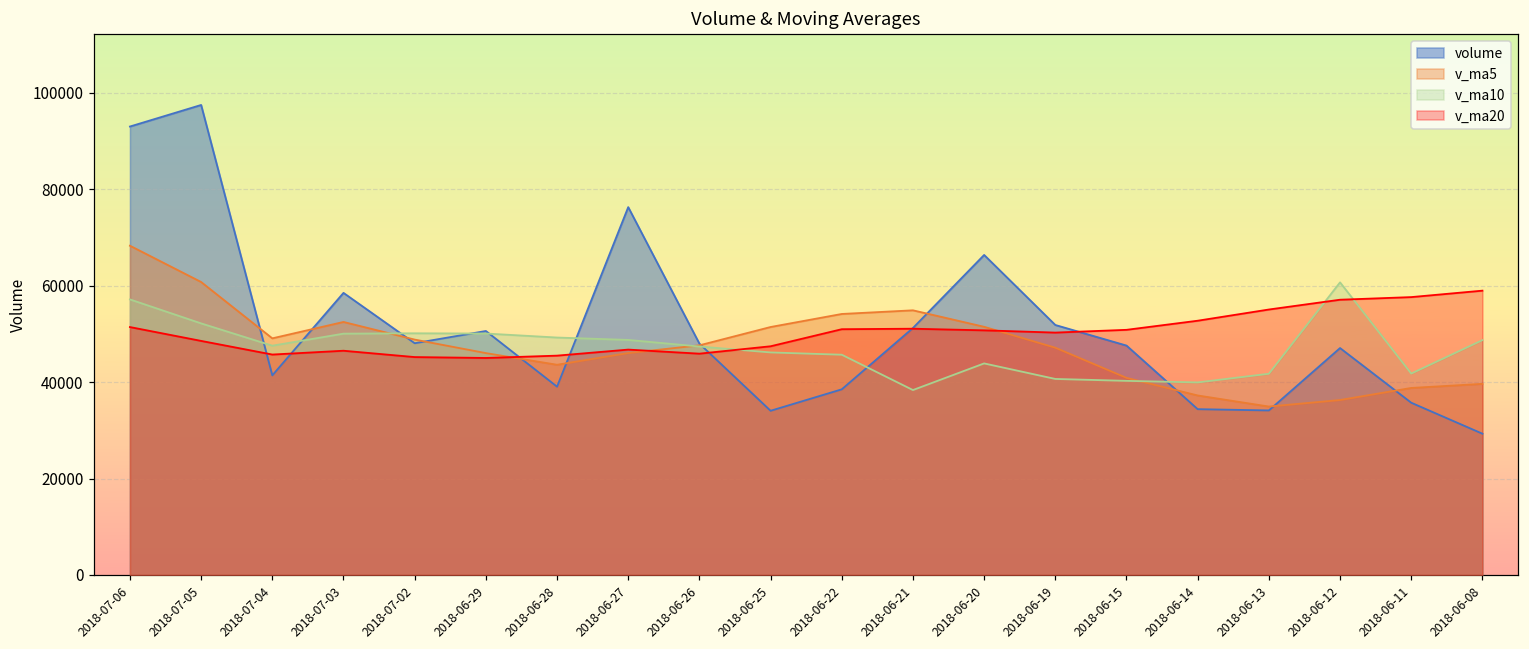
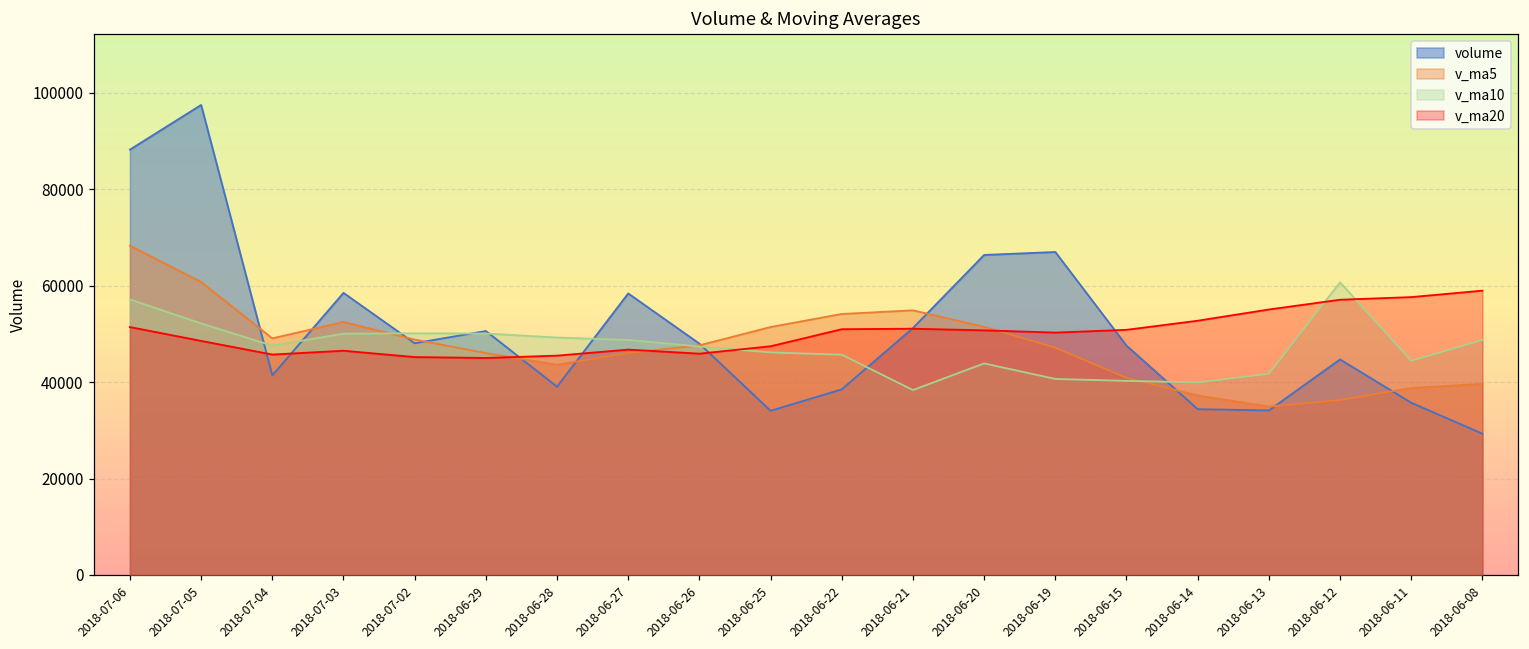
  {
    "volume": {
-     "2018-07-06": 93000,
+     "2018-07-06": 88000,
      "2018-07-05": 97000,
      "2018-07-04": 41000,
      "2018-07-03": 58000,
      "2018-07-02": 48000,
      "2018-06-28": 39000,
-     "2018-06-27": 76000,
+     "2018-06-27": 58000,
      "2018-06-25": 34000,
      "2018-06-22": 38000,
      "2018-06-20": 66000,
-     "2018-06-19": 52000,
+     "2018-06-19": 67000,
      "2018-06-15": 48000,
      "2018-06-14": 34000,
      "2018-06-13": 34000,
-     "2018-06-12": 47000,
+     "2018-06-12": 45000,
      "2018-06-11": 36000,
      "2018-06-08": 29000
    },
    "v_ma10": {
      "2018-07-06": 57000,
      "2018-07-05": 52000,
      "2018-07-04": 48000,
      "2018-07-03": 50000,
      "2018-07-02": 50000,
      "2018-06-28": 49000,
      "2018-06-27": 49000,
      "2018-06-25": 46000,
      "2018-06-22": 46000,
      "2018-06-21": 38000,
      "2018-06-20": 44000,
      "2018-06-19": 41000,
      "2018-06-15": 40000,
      "2018-06-14": 40000,
      "2018-06-13": 42000,
      "2018-06-12": 61000,
-     "2018-06-11": 42000,
+     "2018-06-11": 44000,
      "2018-06-08": 49000
    }
  }
